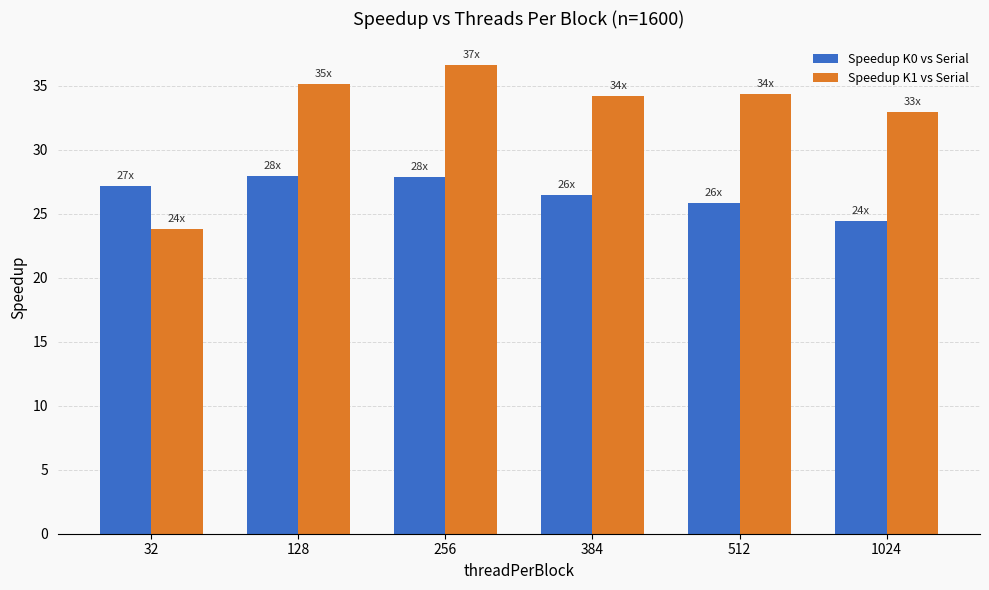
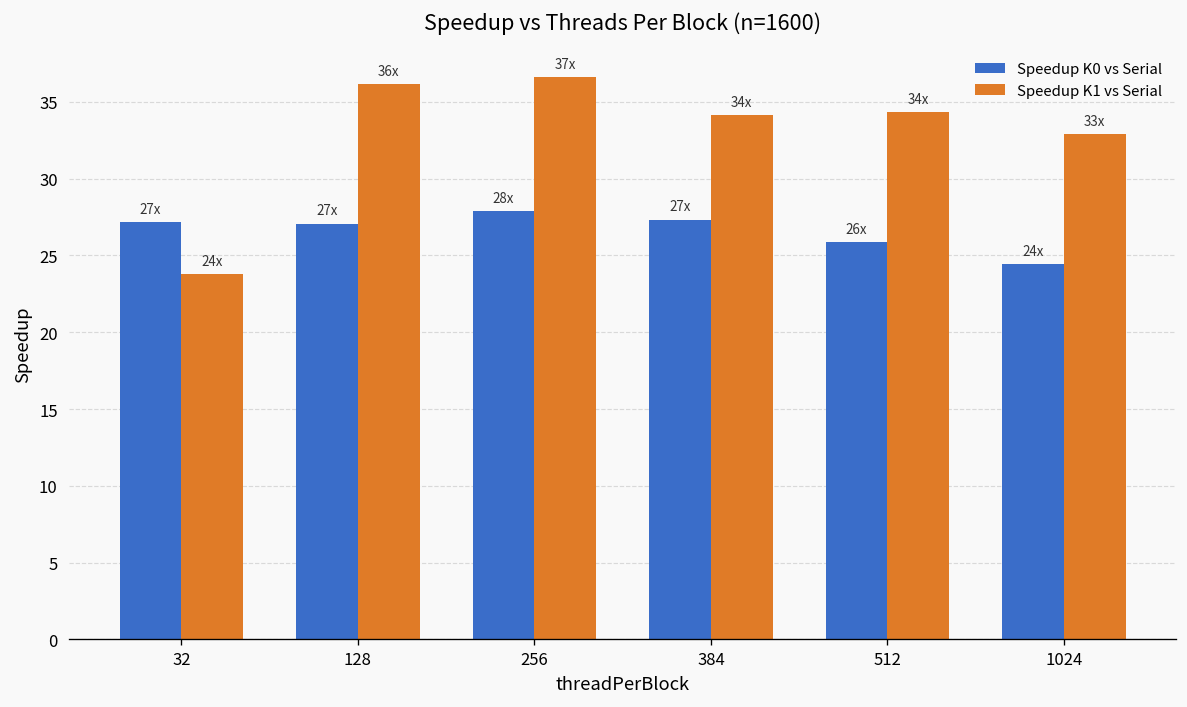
  {
    "Speedup K0 vs Serial": {
      "32": "27x",
-     "128": "28x",
+     "128": "27x",
      "256": "28x",
-     "384": "26x",
+     "384": "27x",
      "512": "26x",
      "1024": "24x"
    },
    "Speedup K1 vs Serial": {
      "32": "24x",
-     "128": "35x",
+     "128": "36x",
      "256": "37x",
      "384": "34x",
      "512": "34x",
      "1024": "33x"
    }
  }
